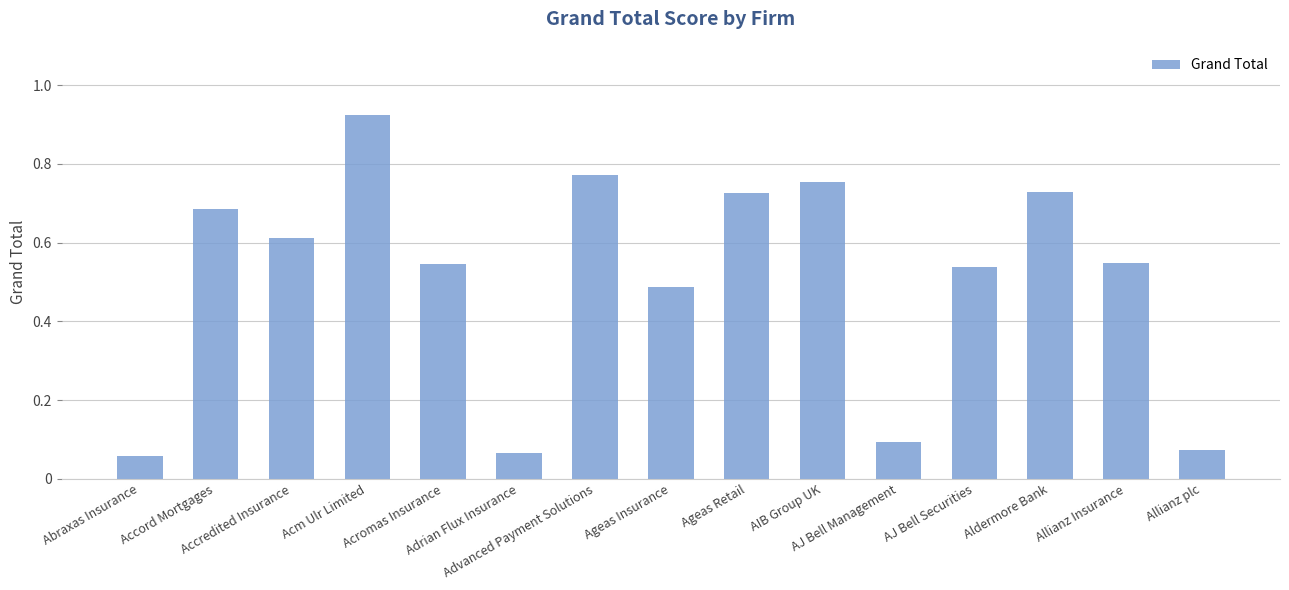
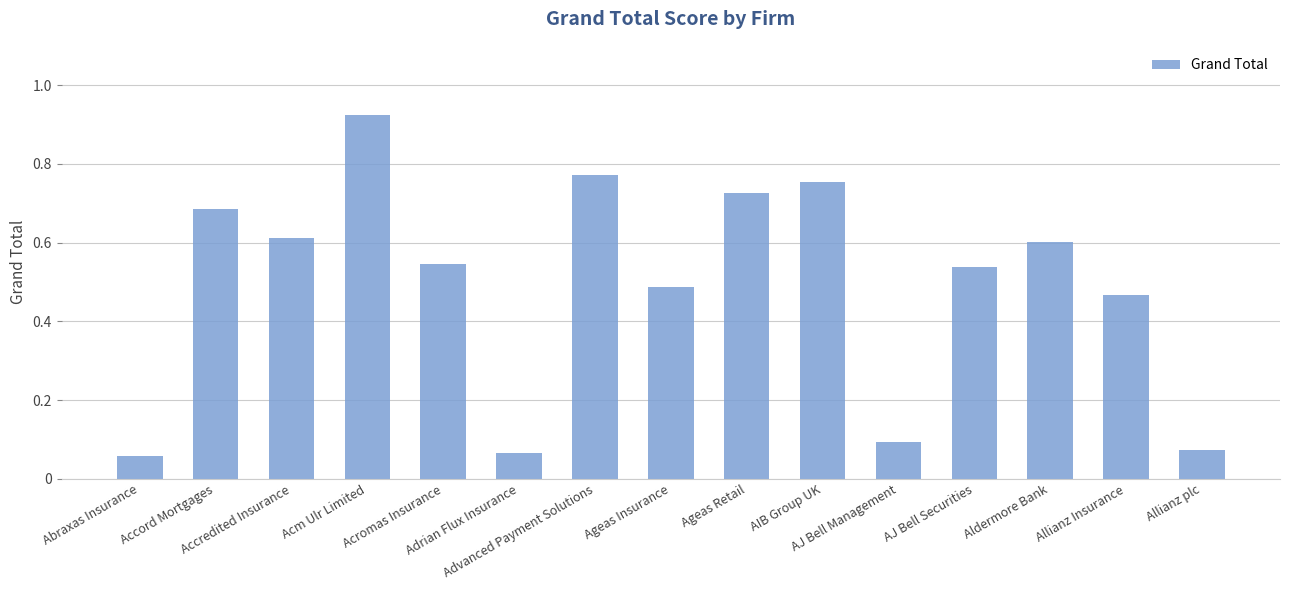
  {
    "Abraxas Insurance": 0.06,
    "Accord Mortgages": 0.69,
    "Accredited Insurance": 0.61,
    "Acm Ulr Limited": 0.93,
    "Acromas Insurance": 0.55,
    "Adrian Flux Insurance": 0.07,
    "Advanced Payment Solutions": 0.77,
    "Ageas Insurance": 0.49,
    "Ageas Retail": 0.72,
    "AIB Group UK": 0.75,
    "AJ Bell Management": 0.09,
    "AJ Bell Securities": 0.54,
-   "Aldermore Bank": 0.73,
-   "Allianz Insurance": 0.55,
+   "Aldermore Bank": 0.60,
+   "Allianz Insurance": 0.47,
    "Allianz plc": 0.07
  }
